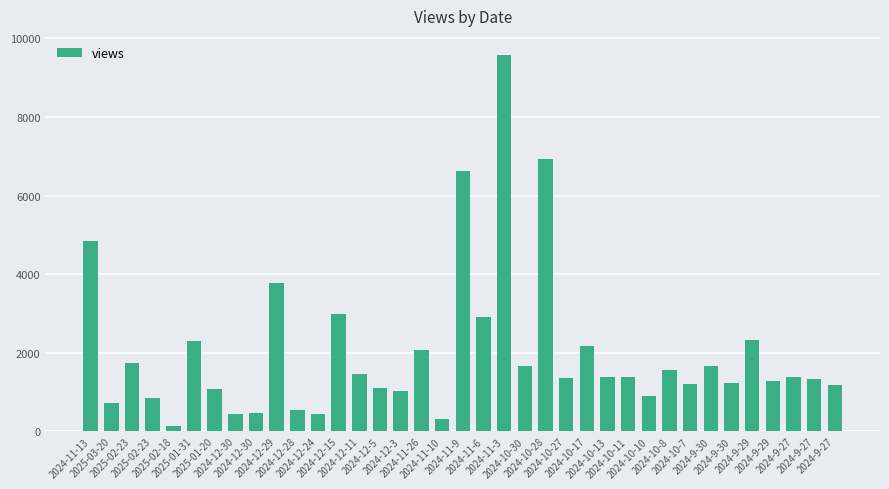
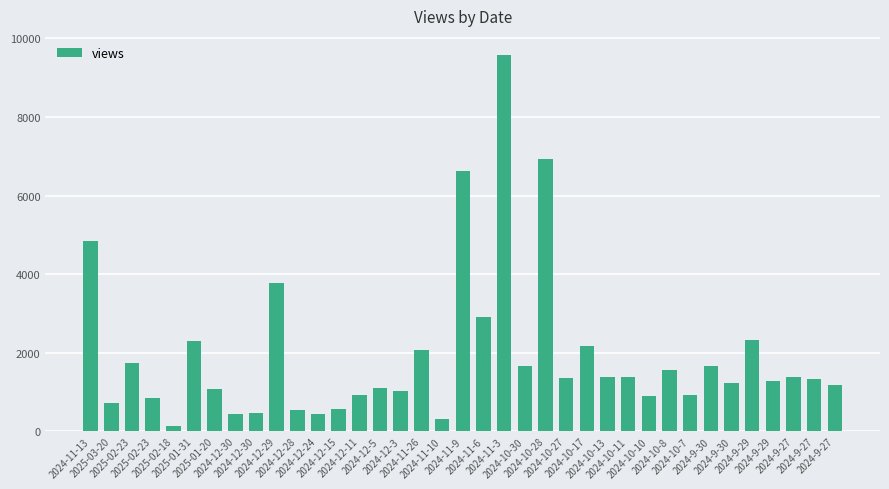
  {
    "2024-11-13": 4900,
    "2025-03-20": 700,
    "2025-02-18": 100,
    "2025-01-31": 2300,
    "2025-01-20": 1100,
    "2024-12-29": 3800,
    "2024-12-28": 600,
    "2024-12-24": 400,
-   "2024-12-15": 3000,
-   "2024-12-11": 1500,
+   "2024-12-15": 600,
+   "2024-12-11": 900,
    "2024-12-5": 1100,
    "2024-12-3": 1000,
    "2024-11-26": 2100,
    "2024-11-10": 300,
    "2024-11-9": 6600,
    "2024-11-6": 2900,
    "2024-11-3": 9600,
    "2024-10-30": 1700,
    "2024-10-28": 6900,
    "2024-10-27": 1400,
    "2024-10-17": 2200,
    "2024-10-13": 1400,
    "2024-10-11": 1400,
    "2024-10-10": 900,
    "2024-10-8": 1600,
-   "2024-10-7": 1200
+   "2024-10-7": 900
  }
